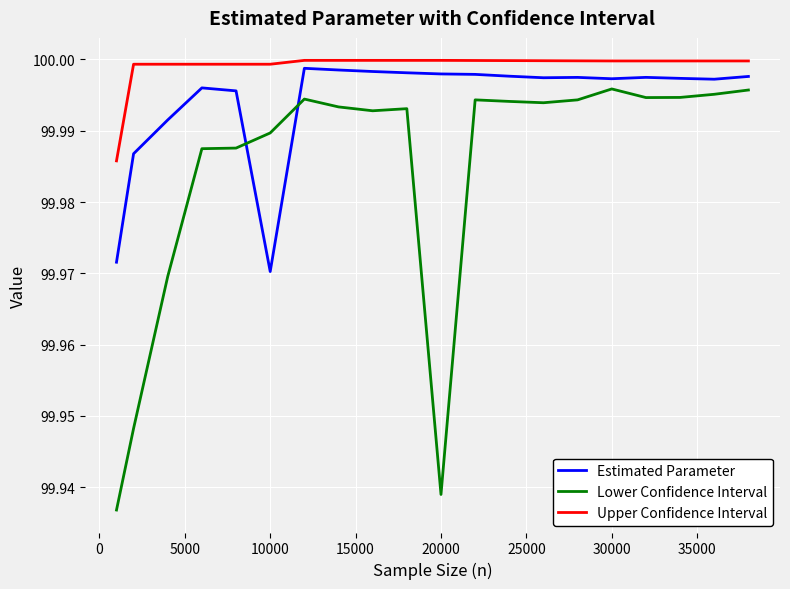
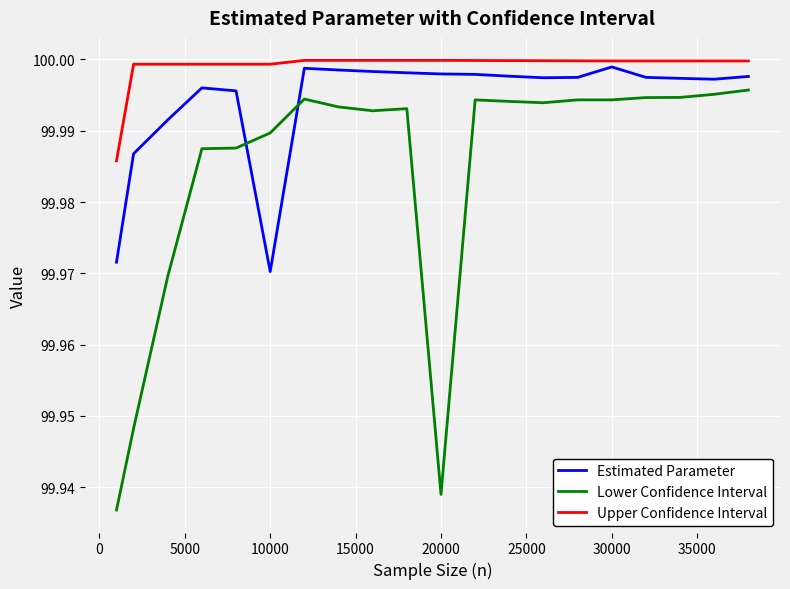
  {
    "Estimated Parameter": {
      "10000": 99.970,
      "20000": 99.998,
-     "30000": 99.997
+     "30000": 99.999
    },
    "Lower Confidence Interval": {
      "10000": 99.990,
      "20000": 99.939,
-     "30000": 99.996
+     "30000": 99.994
    },
    "Upper Confidence Interval": {
      "10000": 99.999,
      "20000": 100.000,
      "30000": 100.000
    }
  }
